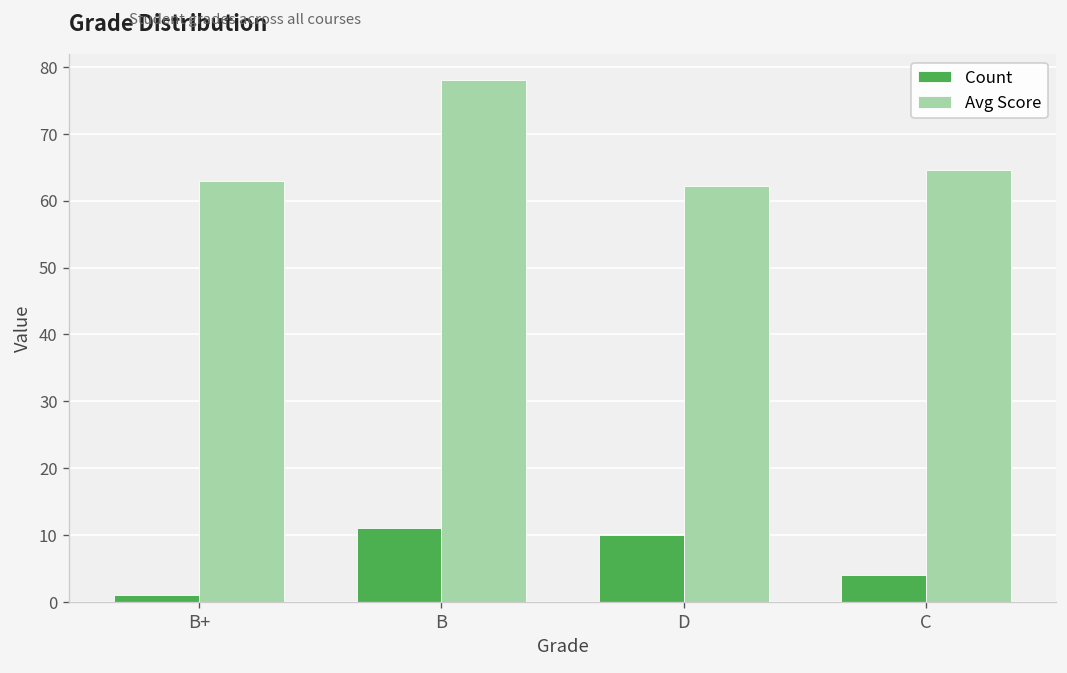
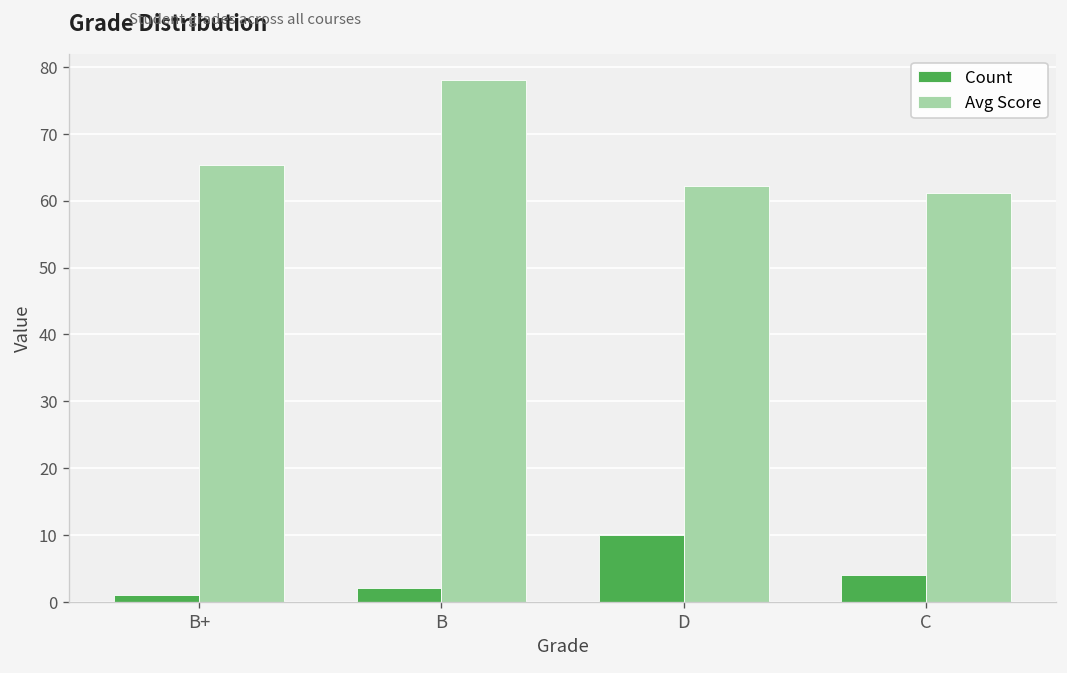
  {
    "Count": {
      "B+": 1,
-     "B": 11,
+     "B": 2,
      "D": 10,
      "C": 4
    },
    "Avg Score": {
-     "B+": 63,
+     "B+": 65,
      "B": 78,
      "D": 62,
-     "C": 65
+     "C": 61
    }
  }
